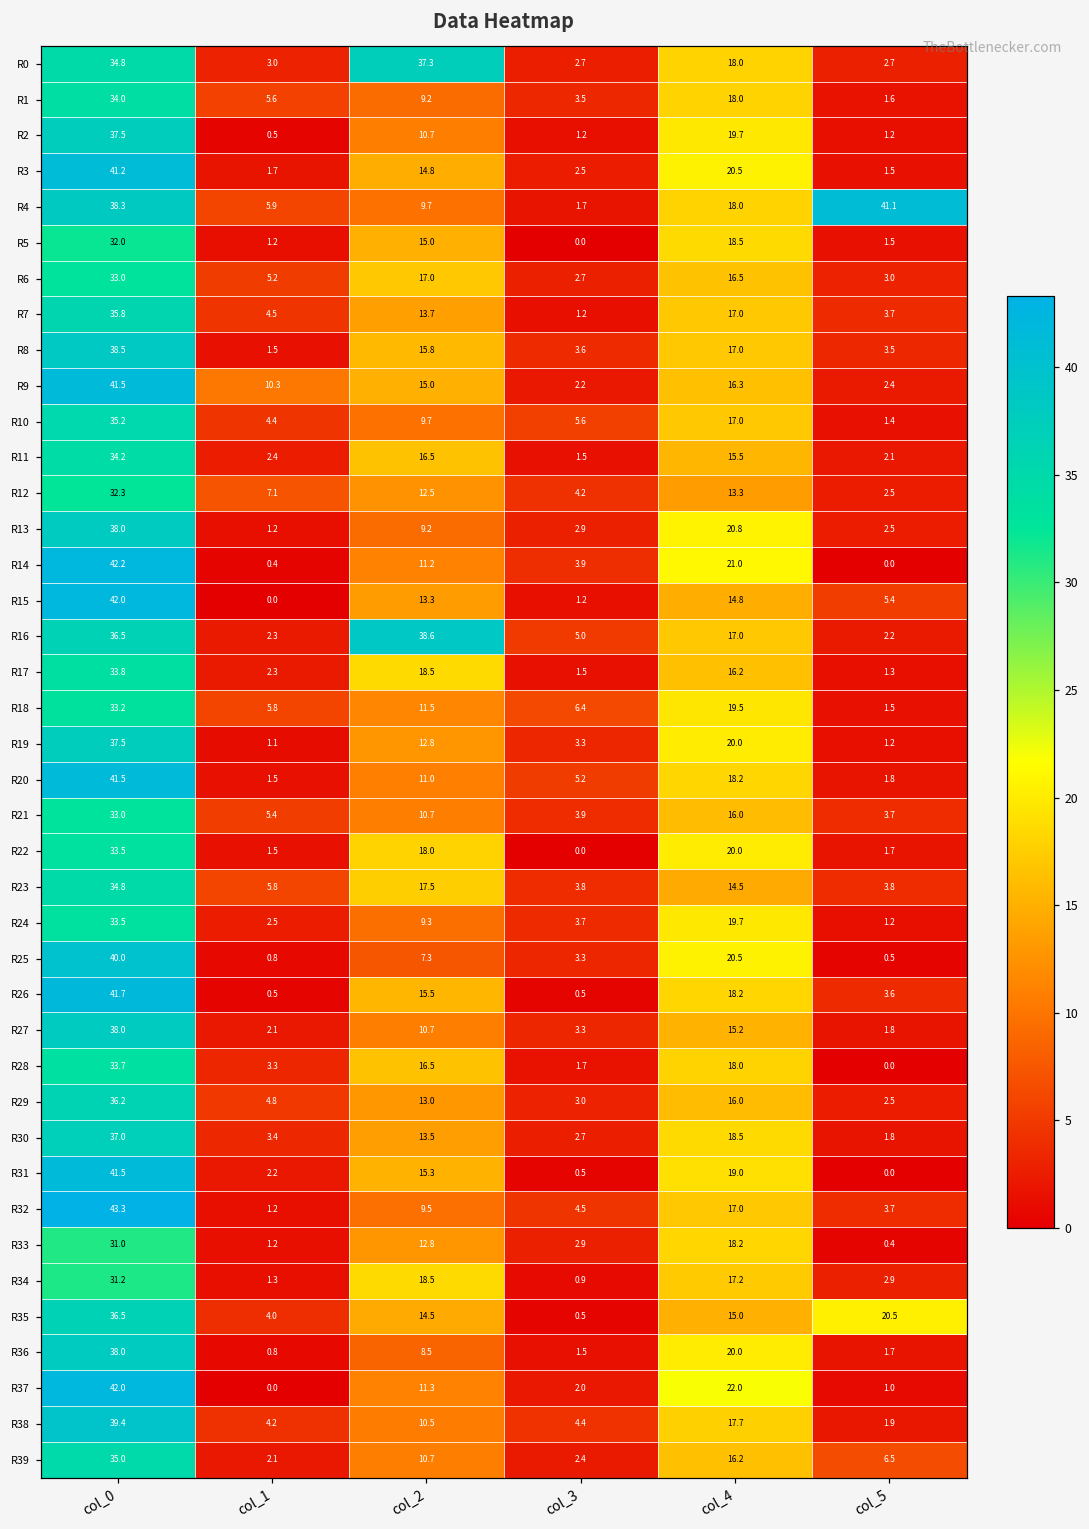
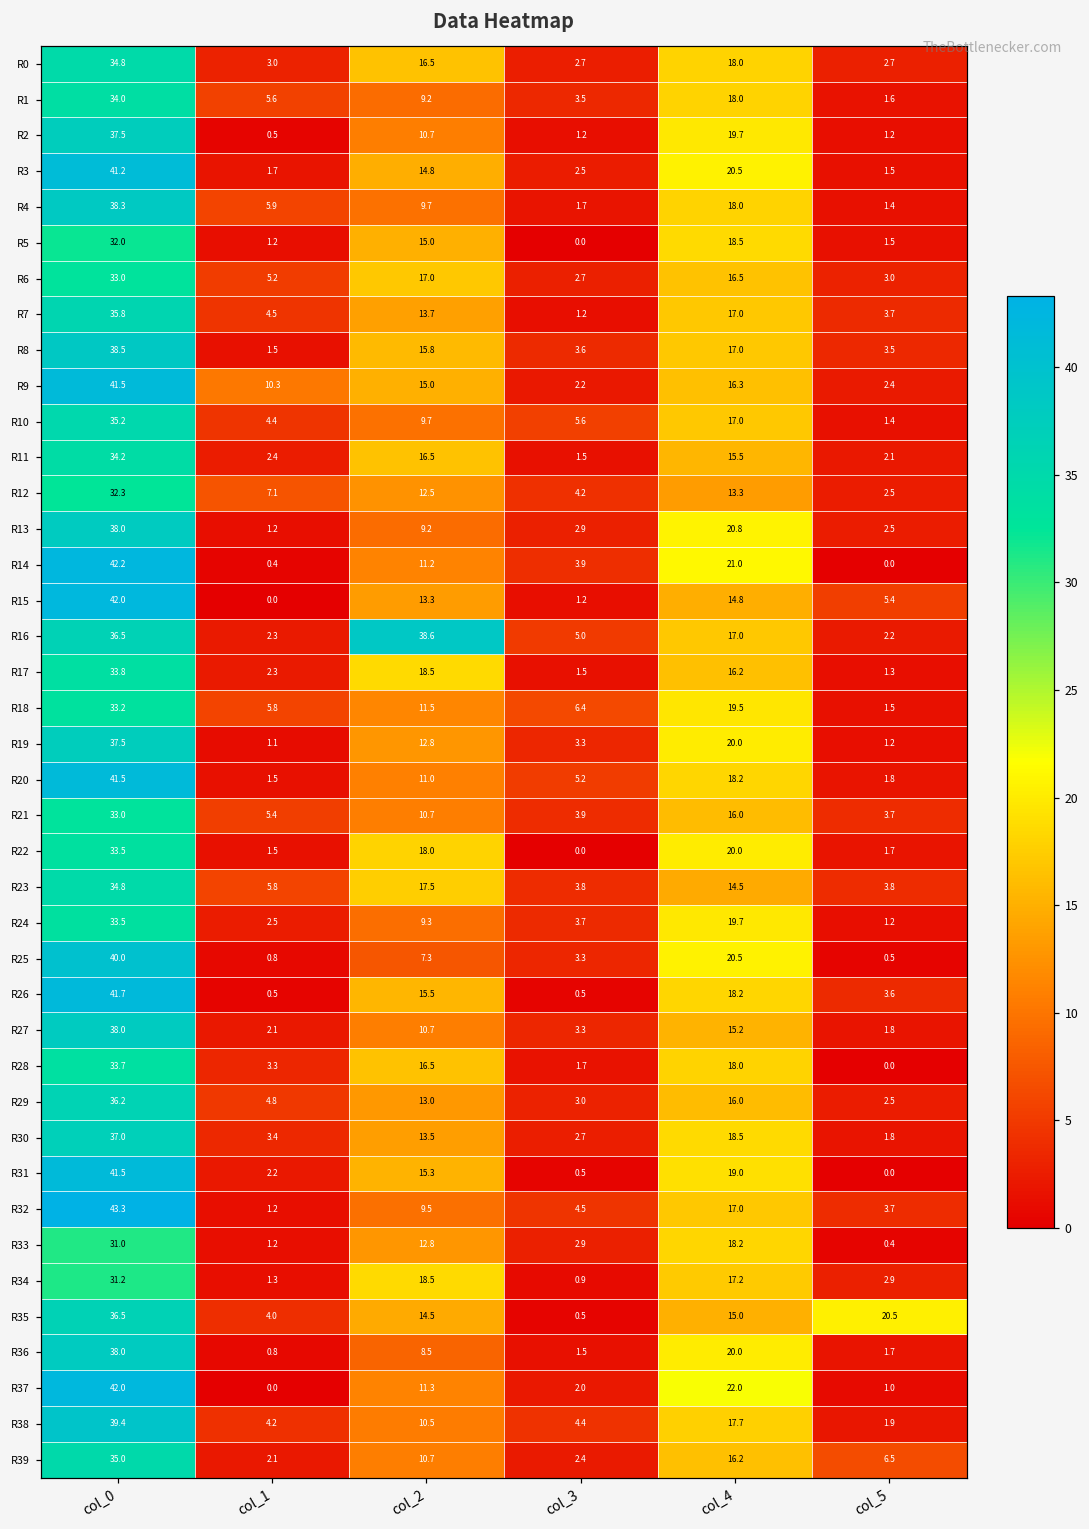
  {
    "R0": {
      "col_0": 34.8,
      "col_1": 3.0,
-     "col_2": 37.3,
+     "col_2": 16.5,
      "col_3": 2.7,
      "col_4": 18.0,
      "col_5": 2.7
    },
    "R4": {
      "col_0": 38.3,
      "col_1": 5.9,
      "col_2": 9.7,
      "col_3": 1.7,
      "col_4": 18.0,
-     "col_5": 41.1
+     "col_5": 1.4
    }
  }
